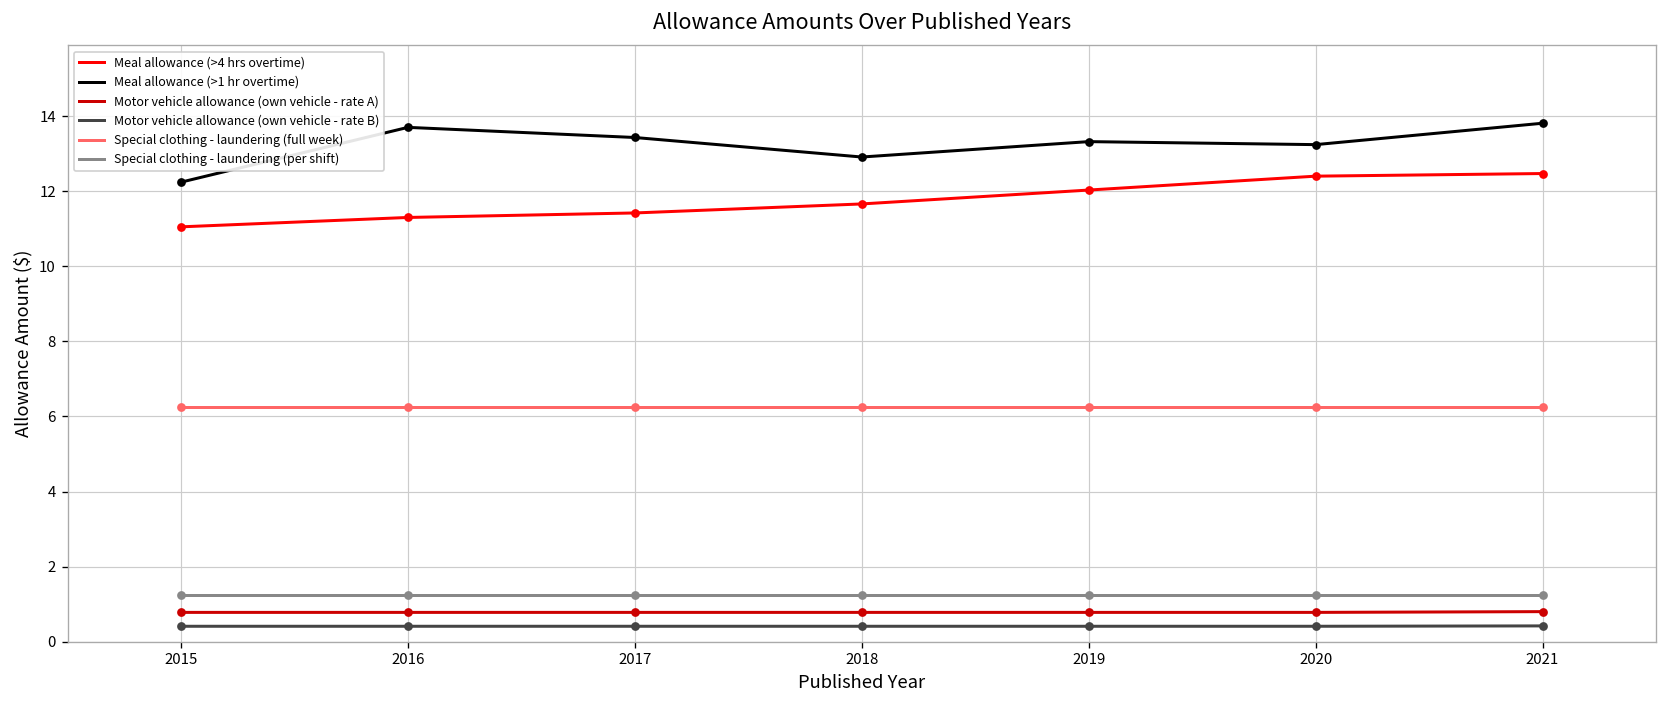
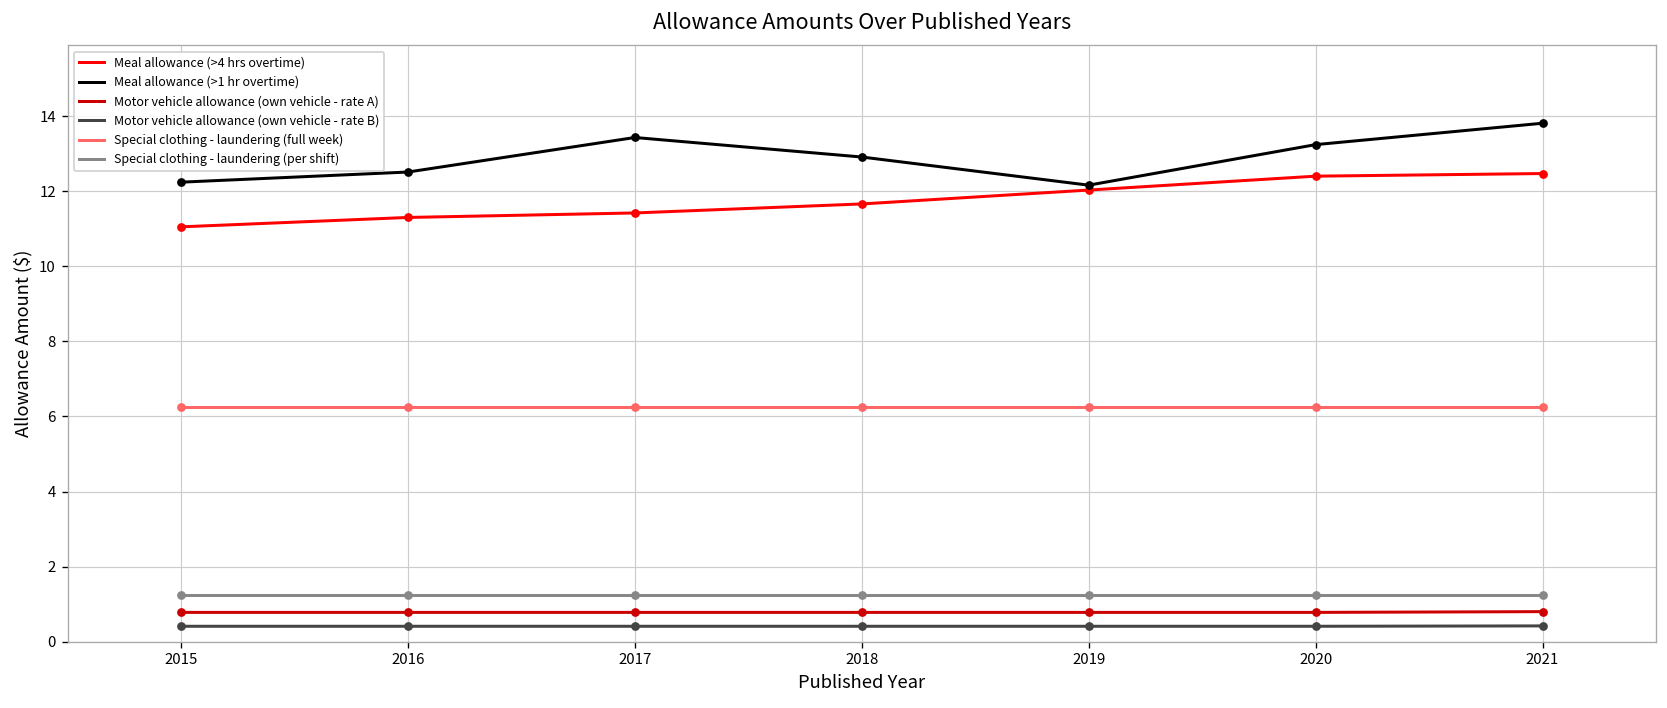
  {
    "Meal allowance (>1 hr overtime)": {
      "2015": 12.2,
-     "2016": 13.7,
+     "2016": 12.5,
      "2017": 13.4,
      "2018": 12.9,
-     "2019": 13.3,
+     "2019": 12.2,
      "2020": 13.2,
      "2021": 13.8
    },
    "Motor vehicle allowance (own vehicle - rate B)": {
      "2015": 0.4,
      "2016": 0.4,
      "2017": 0.4,
      "2018": 0.4,
      "2019": 0.4,
      "2020": 0.4,
      "2021": 0.4
    },
    "Special clothing - laundering (full week)": {
      "2015": 6.3,
      "2016": 6.3,
      "2017": 6.3,
      "2018": 6.3,
      "2019": 6.3,
      "2020": 6.3,
      "2021": 6.3
    },
    "Special clothing - laundering (per shift)": {
      "2015": 1.3,
      "2016": 1.3,
      "2017": 1.3,
      "2018": 1.3,
      "2019": 1.3,
      "2020": 1.3,
      "2021": 1.3
    }
  }
